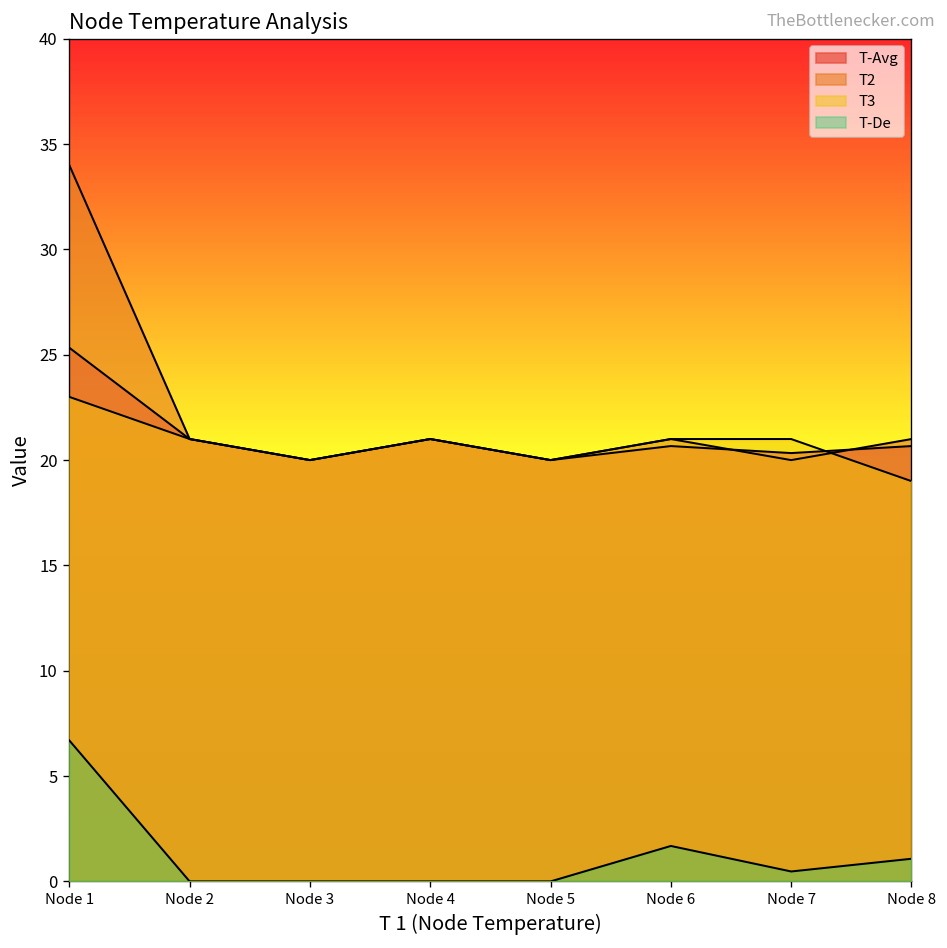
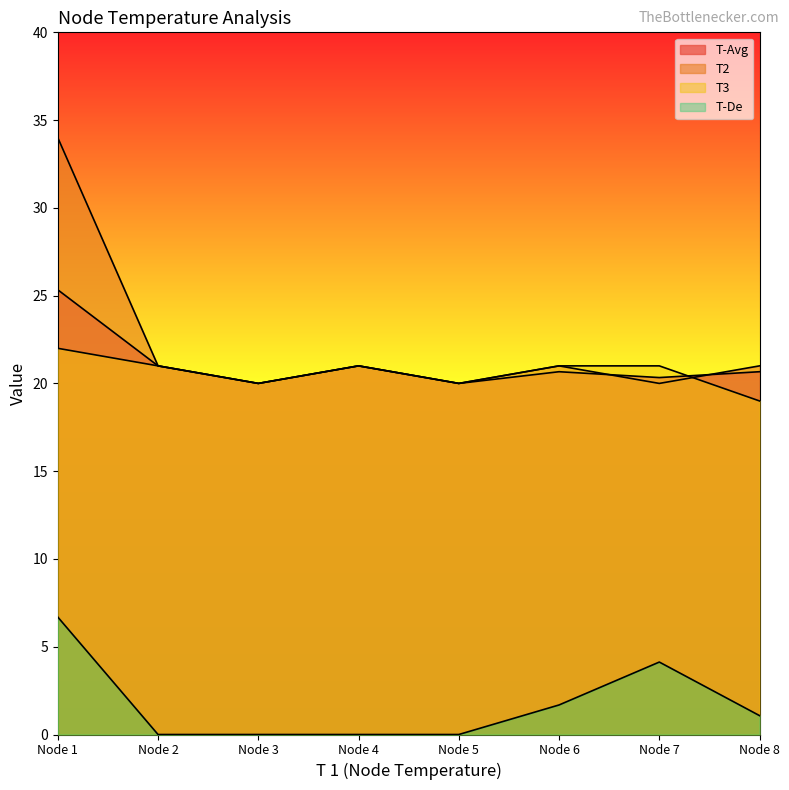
  {
    "T3": {
-     "Node 1": 23,
+     "Node 1": 22,
      "Node 7": 21,
      "Node 8": 19
    },
    "T-De": {
      "Node 1": 6.7,
      "Node 2": 0.0,
      "Node 3": 0.0,
      "Node 4": 0.0,
      "Node 5": 0.0,
      "Node 6": 1.7,
-     "Node 7": 0.5,
+     "Node 7": 4.1,
      "Node 8": 1.1
    }
  }
